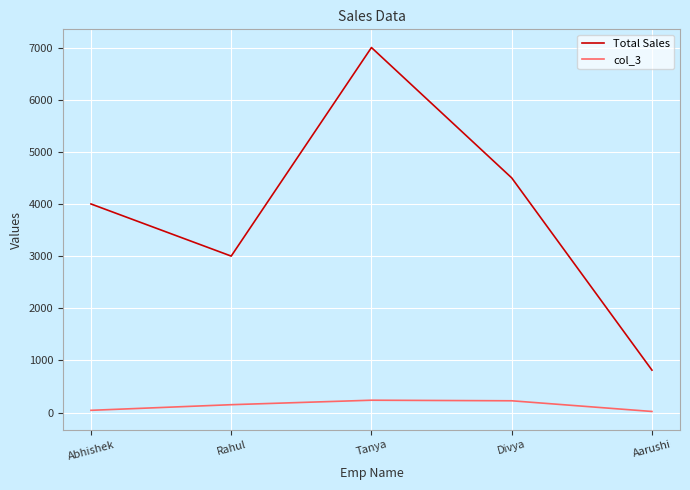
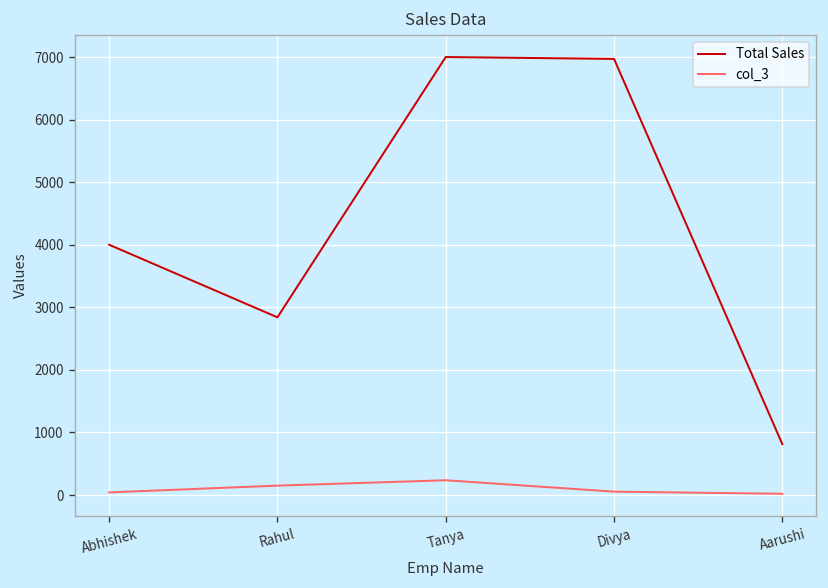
  {
    "Total Sales": {
      "Abhishek": 4000,
-     "Rahul": 3000,
+     "Rahul": 2800,
      "Tanya": 7000,
-     "Divya": 4500,
+     "Divya": 7000,
      "Aarushi": 800
    },
    "col_3": {
      "Abhishek": 0,
      "Rahul": 200,
      "Tanya": 200,
-     "Divya": 200,
+     "Divya": 100,
      "Aarushi": 0
    }
  }
